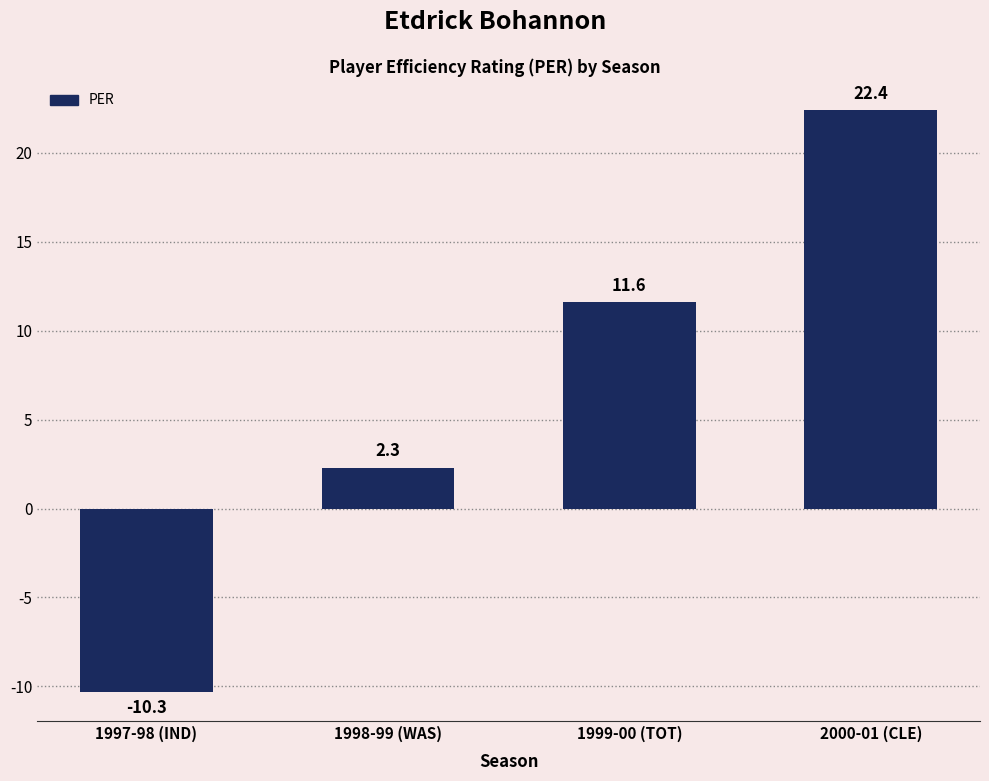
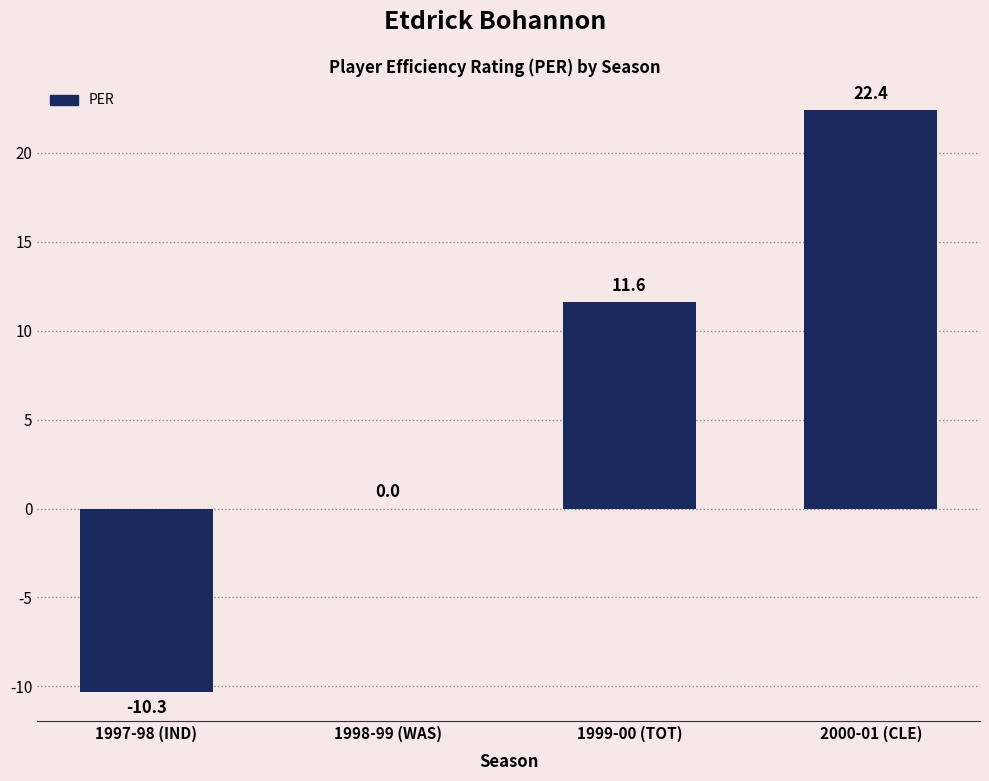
  {
    "1997-98 (IND)": -10.3,
-   "1998-99 (WAS)": 2.3,
+   "1998-99 (WAS)": 0.0,
    "1999-00 (TOT)": 11.6,
    "2000-01 (CLE)": 22.4
  }
